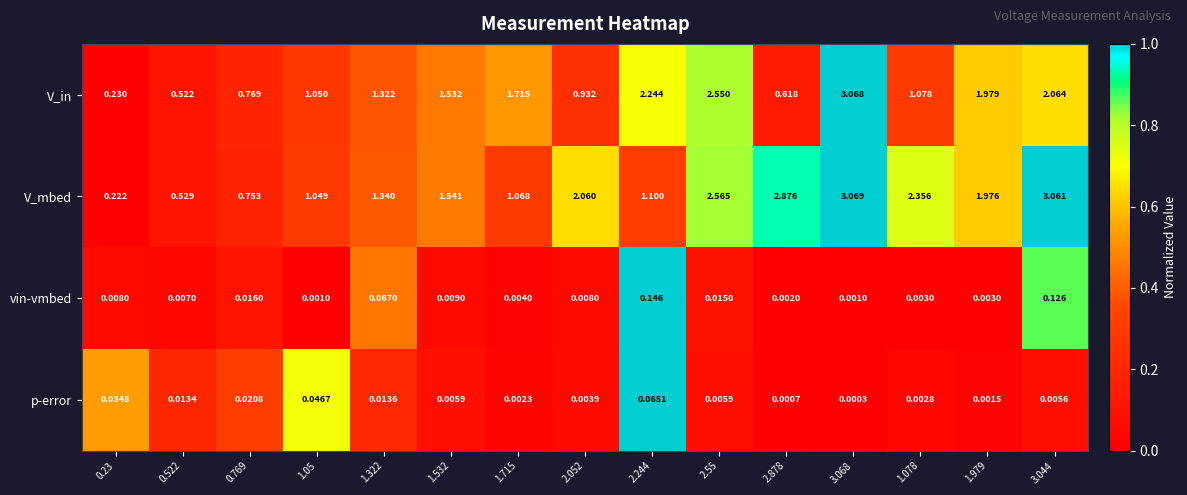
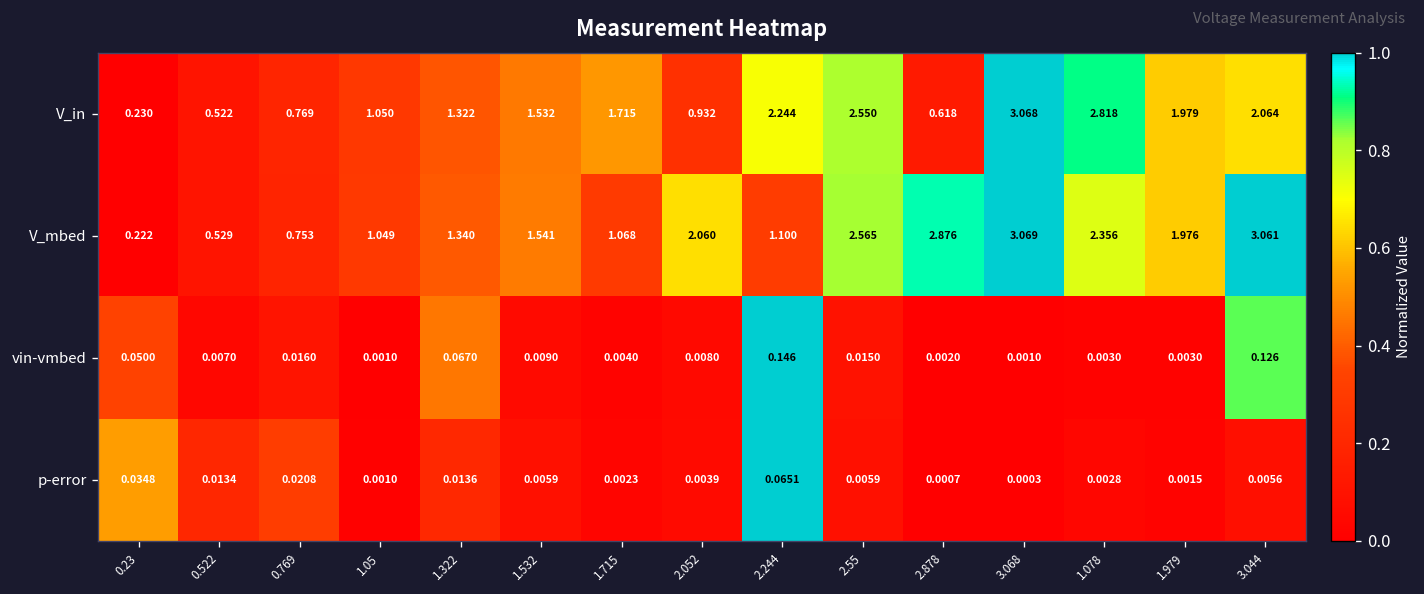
  {
    "V_in": {
      "0.23": 0.230,
      "0.522": 0.522,
      "0.769": 0.769,
      "1.05": 1.050,
      "1.322": 1.322,
      "1.532": 1.532,
      "1.715": 1.715,
      "2.052": 0.932,
      "2.244": 2.244,
      "2.55": 2.550,
      "2.878": 0.618,
      "3.068": 3.068,
-     "1.078": 1.078,
+     "1.078": 2.818,
      "1.979": 1.979,
      "3.044": 2.064
    },
    "V_mbed": {
      "0.23": 0.222,
      "0.522": 0.529,
      "0.769": 0.753,
      "1.05": 1.049,
      "1.322": 1.340,
      "1.532": 1.541,
      "1.715": 1.068,
      "2.052": 2.060,
      "2.244": 1.100,
      "2.55": 2.565,
      "2.878": 2.876,
      "3.068": 3.069,
      "1.078": 2.356,
      "1.979": 1.976,
      "3.044": 3.061
    },
    "vin-vmbed": {
-     "0.23": 0.0080,
+     "0.23": 0.0500,
      "0.522": 0.0070,
      "0.769": 0.0160,
      "1.05": 0.0010,
      "1.322": 0.0670,
      "1.532": 0.0090,
      "1.715": 0.0040,
      "2.052": 0.0080,
      "2.244": 0.146,
      "2.55": 0.0150,
      "2.878": 0.0020,
      "3.068": 0.0010,
      "1.078": 0.0030,
      "1.979": 0.0030,
      "3.044": 0.126
    },
    "p-error": {
      "0.23": 0.0348,
      "0.522": 0.0134,
      "0.769": 0.0208,
-     "1.05": 0.0467,
+     "1.05": 0.0010,
      "1.322": 0.0136,
      "1.532": 0.0059,
      "1.715": 0.0023,
      "2.052": 0.0039,
      "2.244": 0.0651,
      "2.55": 0.0059,
      "2.878": 0.0007,
      "3.068": 0.0003,
      "1.078": 0.0028,
      "1.979": 0.0015,
      "3.044": 0.0056
    }
  }
